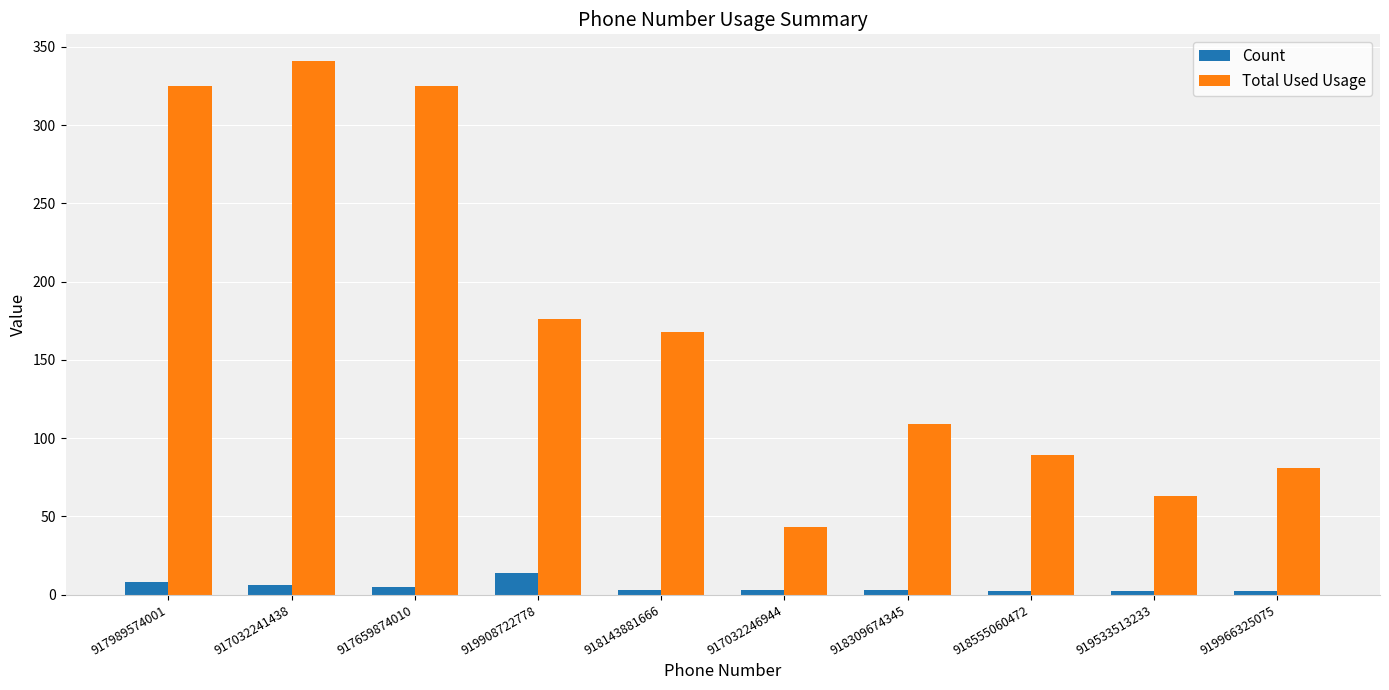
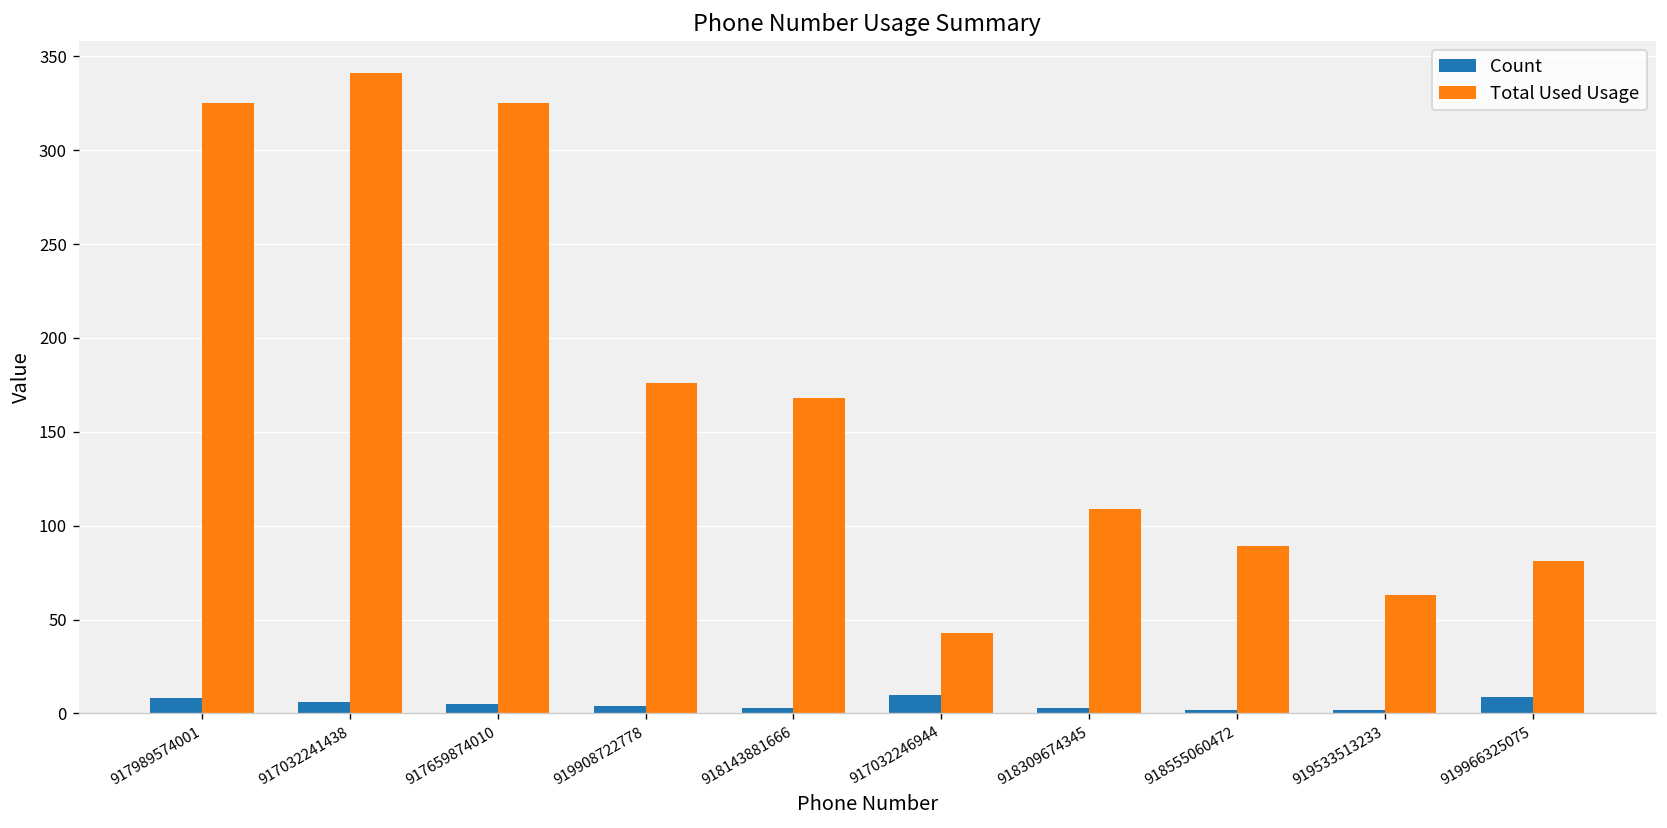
  {
    "Count": {
      "917989574001": 8,
      "917032241438": 6,
      "917659874010": 5,
-     "919908722778": 14,
+     "919908722778": 4,
      "918143881666": 3,
-     "917032246944": 3,
+     "917032246944": 10,
      "918309674345": 3,
      "918555060472": 2,
      "919533513233": 2,
-     "919966325075": 2
+     "919966325075": 9
    },
    "Total Used Usage": {
      "917989574001": 325,
      "917032241438": 341,
      "917659874010": 325,
      "919908722778": 176,
      "918143881666": 168,
      "917032246944": 43,
      "918309674345": 109,
      "918555060472": 89,
      "919533513233": 63,
      "919966325075": 81
    }
  }
